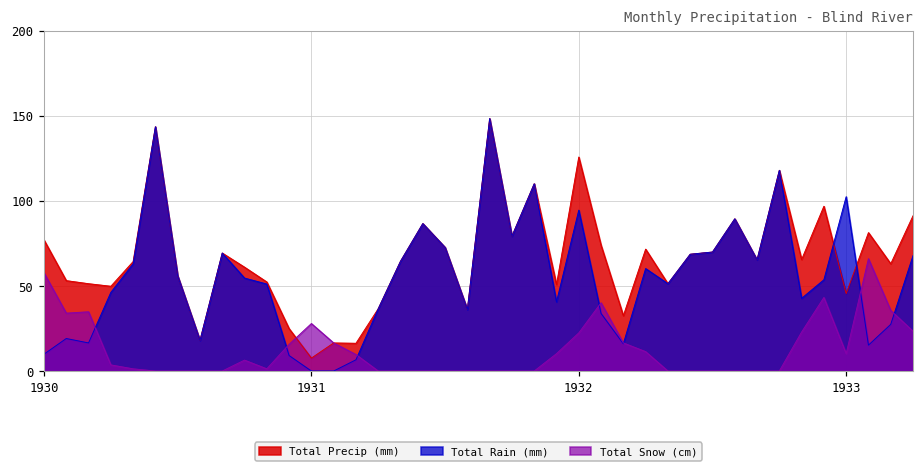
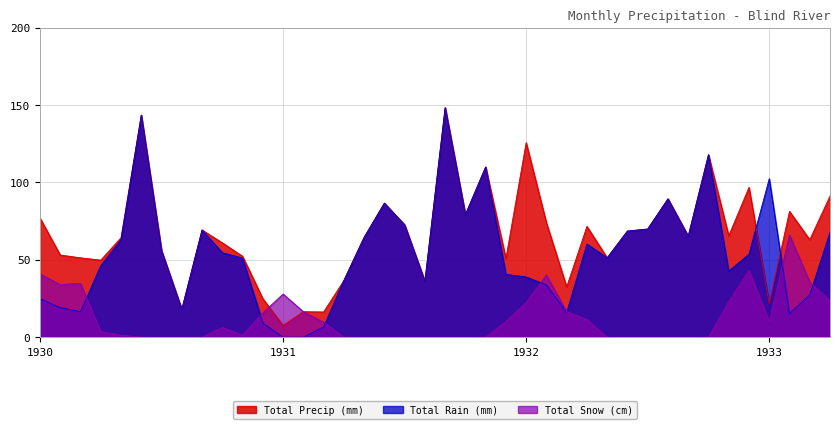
  {
    "Total Precip (mm)": {
      "1930": 77,
      "1931": 8,
      "1932": 126,
-     "1933": 46
+     "1933": 22
    },
    "Total Rain (mm)": {
-     "1930": 10,
+     "1930": 25,
      "1931": 0,
-     "1932": 95,
+     "1932": 39,
      "1933": 102
    },
    "Total Snow (cm)": {
-     "1930": 58,
+     "1930": 41,
      "1931": 28,
      "1932": 22,
      "1933": 10
    }
  }
